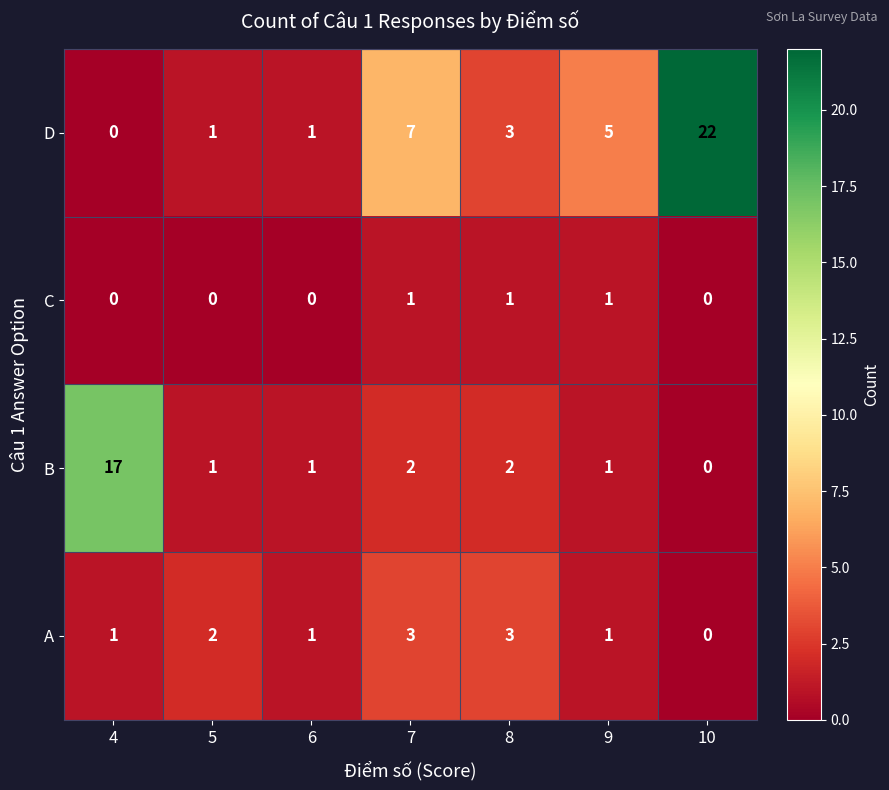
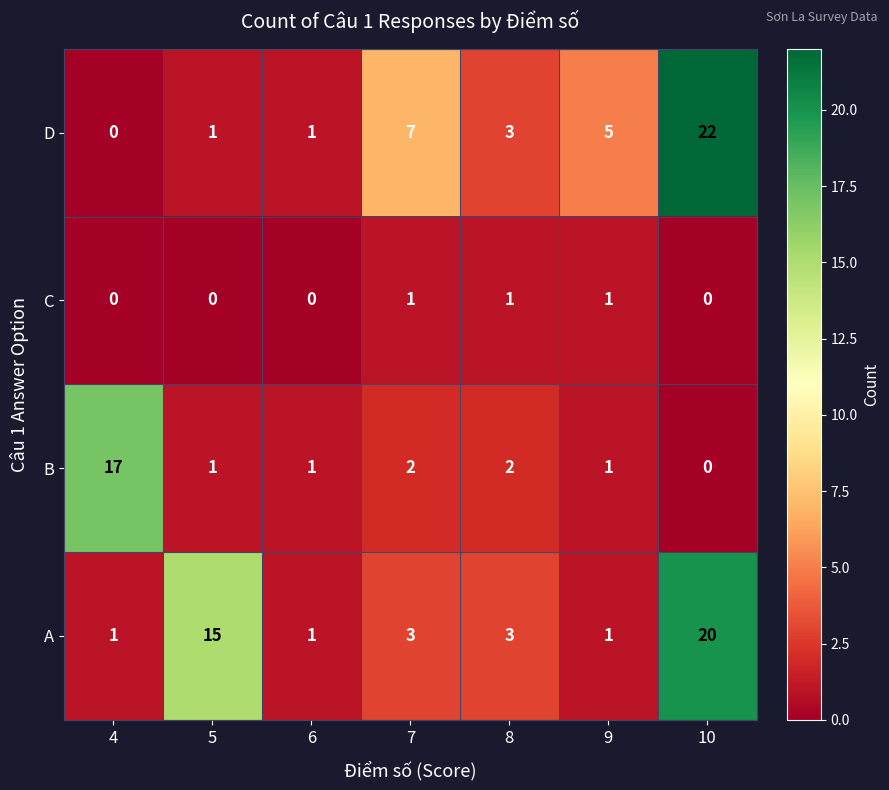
  {
    "D": {
      "4": 0,
      "5": 1,
      "6": 1,
      "7": 7,
      "8": 3,
      "9": 5,
      "10": 22
    },
    "C": {
      "4": 0,
      "5": 0,
      "6": 0,
      "7": 1,
      "8": 1,
      "9": 1,
      "10": 0
    },
    "B": {
      "4": 17,
      "5": 1,
      "6": 1,
      "7": 2,
      "8": 2,
      "9": 1,
      "10": 0
    },
    "A": {
      "4": 1,
-     "5": 2,
+     "5": 15,
      "6": 1,
      "7": 3,
      "8": 3,
      "9": 1,
-     "10": 0
+     "10": 20
    }
  }
